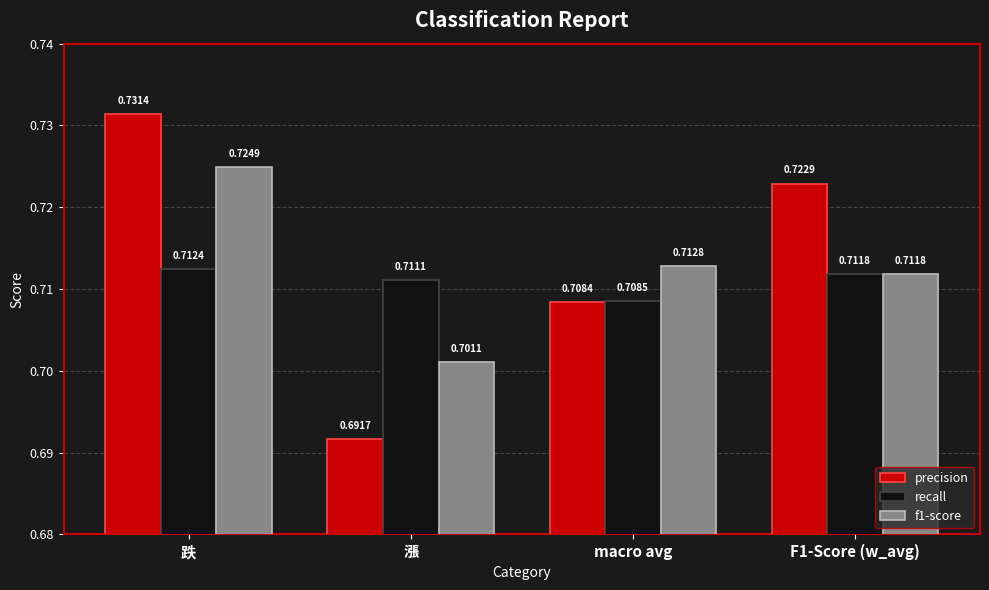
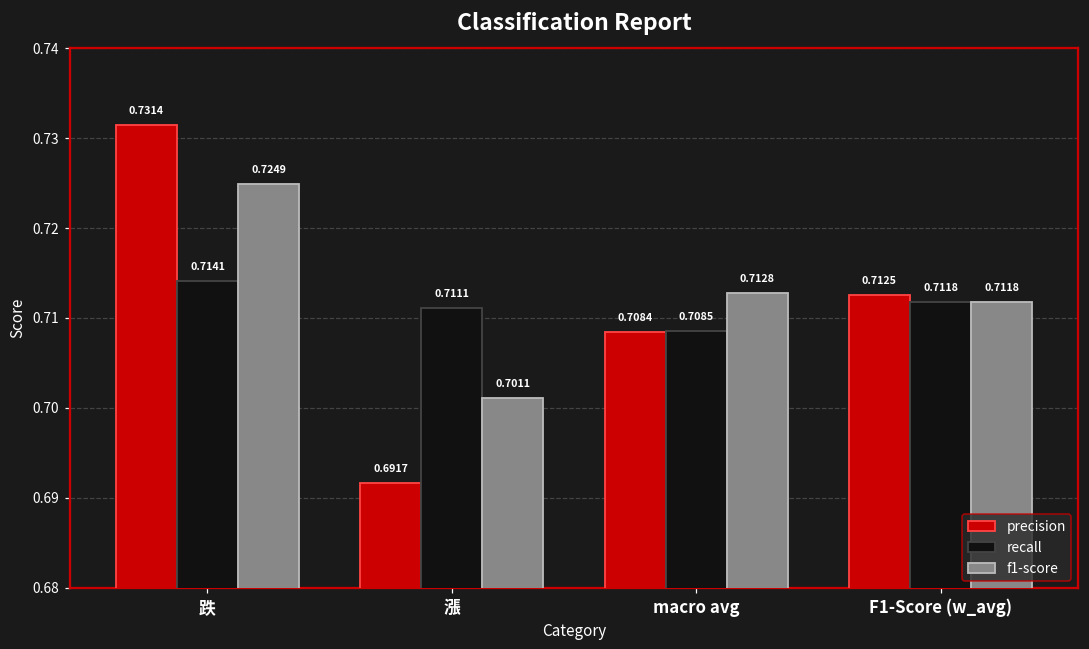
  {
    "precision": {
      "跌": 0.7314,
      "漲": 0.6917,
      "macro avg": 0.7084,
-     "F1-Score (w_avg)": 0.7229
+     "F1-Score (w_avg)": 0.7125
    },
    "recall": {
-     "跌": 0.7124,
+     "跌": 0.7141,
      "漲": 0.7111,
      "macro avg": 0.7085,
      "F1-Score (w_avg)": 0.7118
    },
    "f1-score": {
      "跌": 0.7249,
      "漲": 0.7011,
      "macro avg": 0.7128,
      "F1-Score (w_avg)": 0.7118
    }
  }
